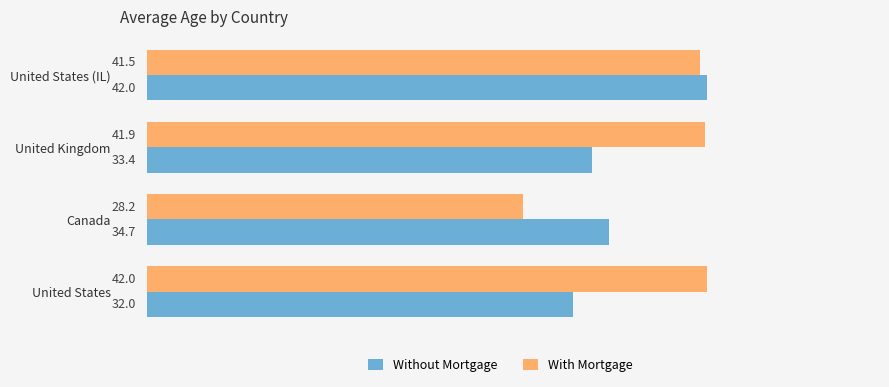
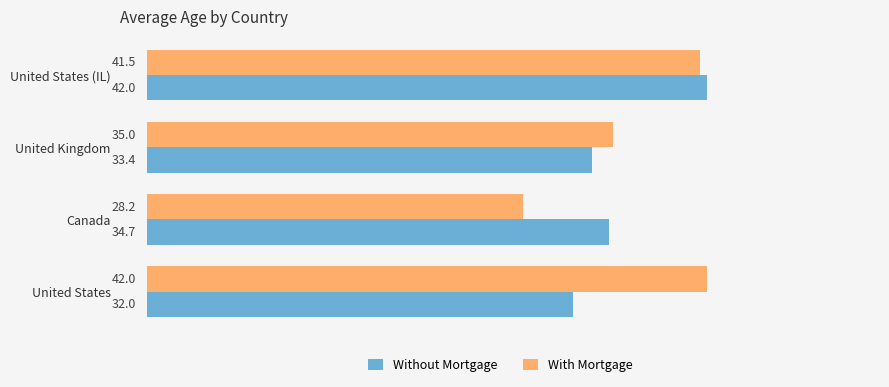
  {
    "With Mortgage": {
-     "United Kingdom": 41.9
+     "United Kingdom": 35.0
    }
  }
